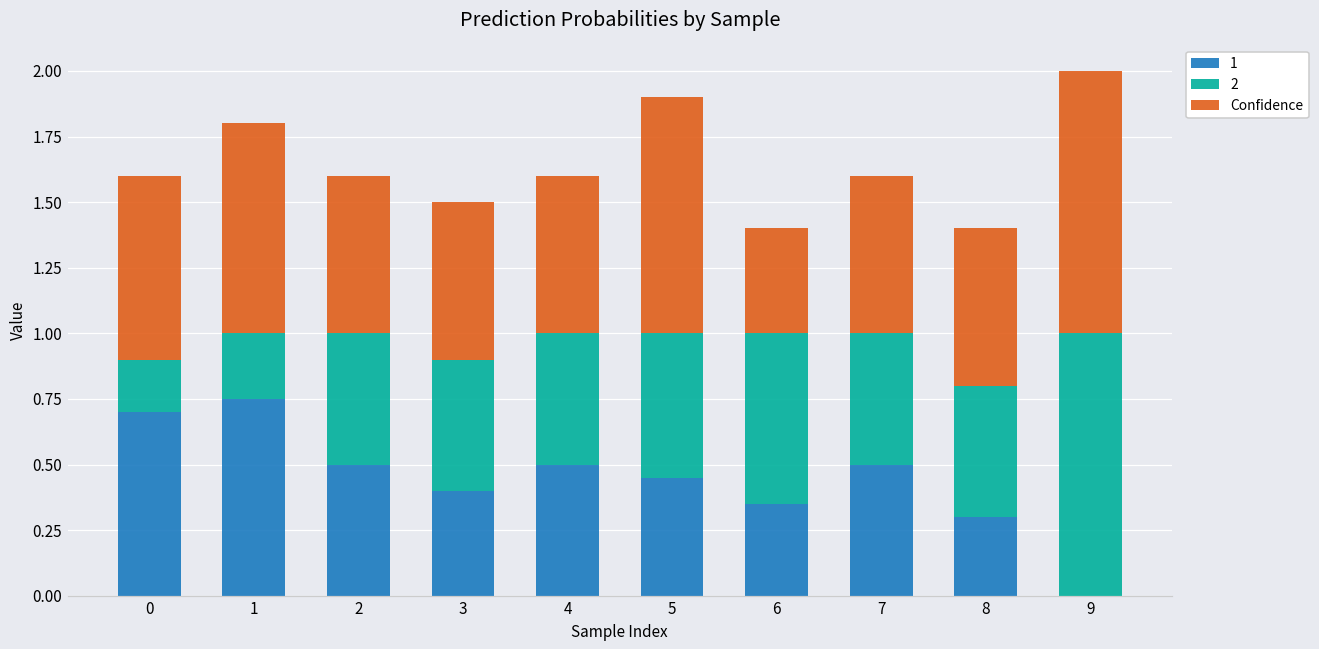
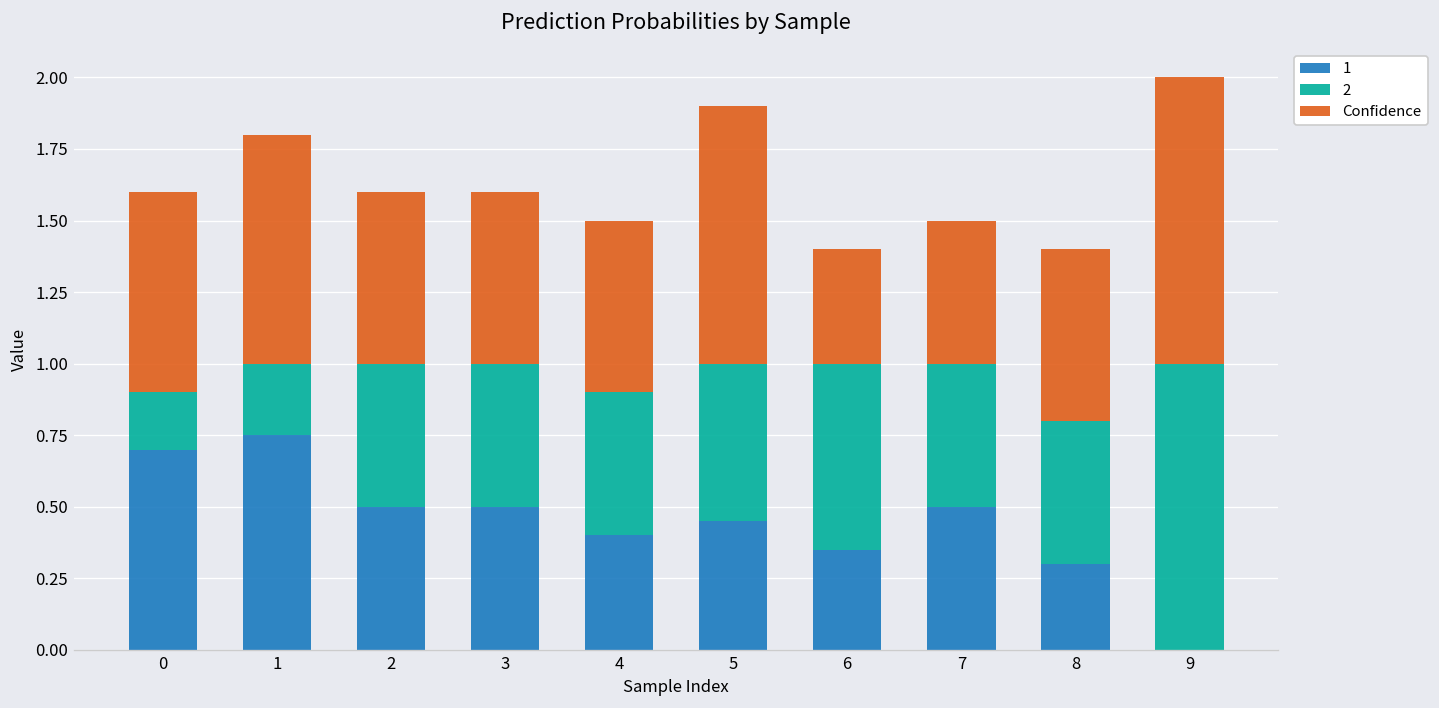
  {
    "1": {
      "0": 0.7,
      "1": 0.75,
      "2": 0.5,
-     "3": 0.4,
-     "4": 0.5,
+     "3": 0.5,
+     "4": 0.4,
      "5": 0.45,
      "6": 0.35,
      "7": 0.5,
      "8": 0.3,
      "9": 0.0
    },
    "Confidence": {
      "0": 0.7,
      "1": 0.8,
      "2": 0.6,
      "3": 0.6,
      "4": 0.6,
      "5": 0.9,
      "6": 0.4,
-     "7": 0.6,
+     "7": 0.5,
      "8": 0.6,
      "9": 1.0
    }
  }
